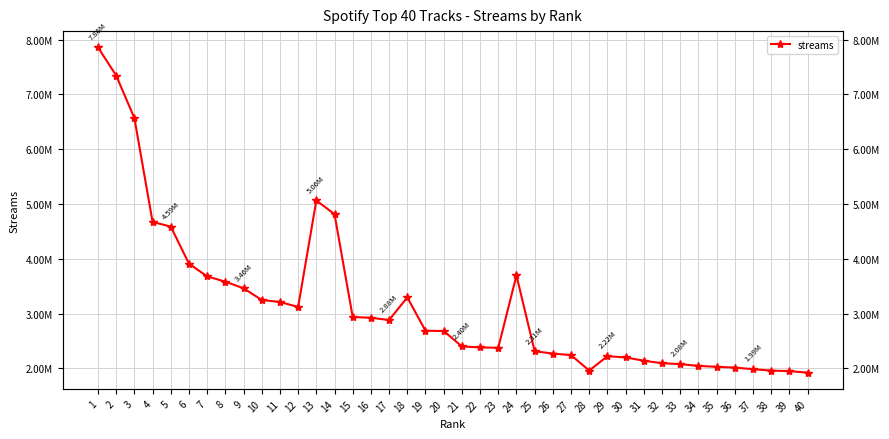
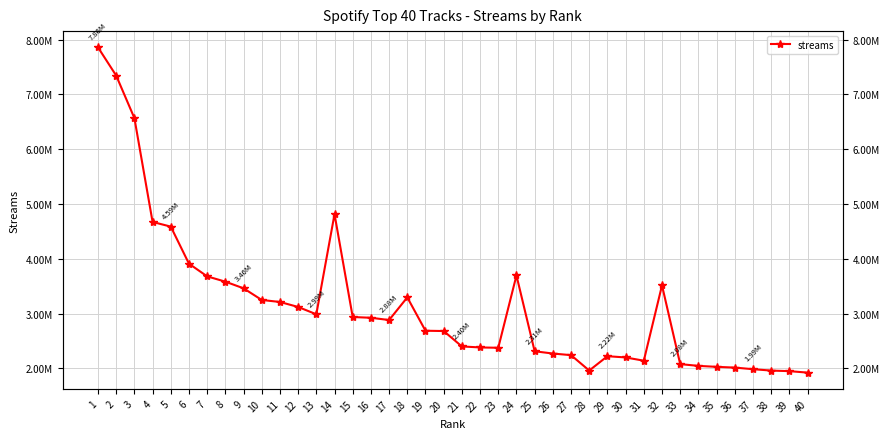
  {
    "1": "7.86M",
    "5": "4.59M",
    "9": "3.46M",
-   "13": "5.06M",
+   "13": "2.99M",
    "17": "2.88M",
    "21": "2.40M",
    "25": "2.31M",
    "29": "2.22M",
-   "32": "2100000",
+   "32": "3500000",
    "33": "2.08M",
    "37": "1.99M"
  }
